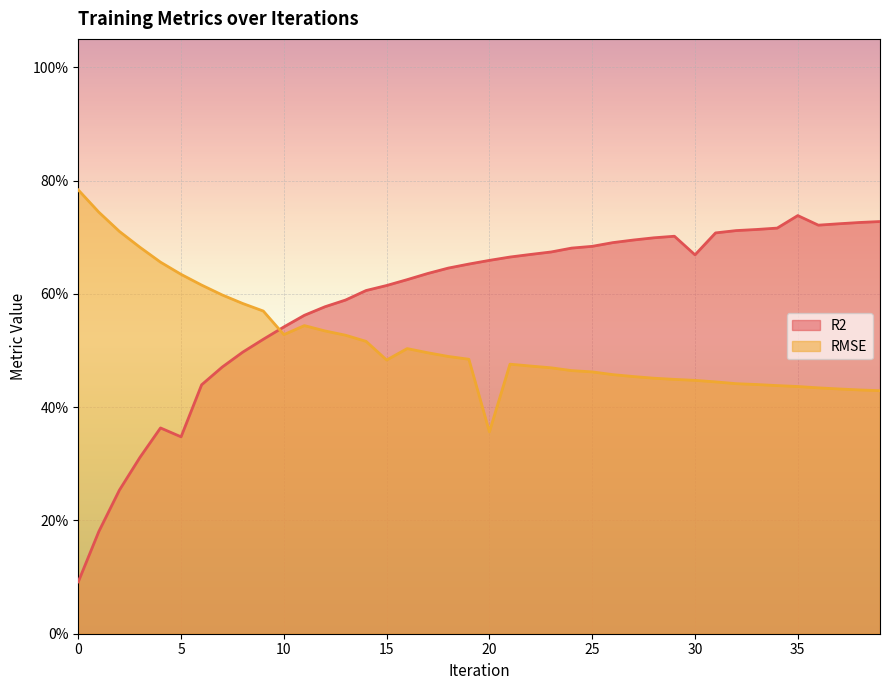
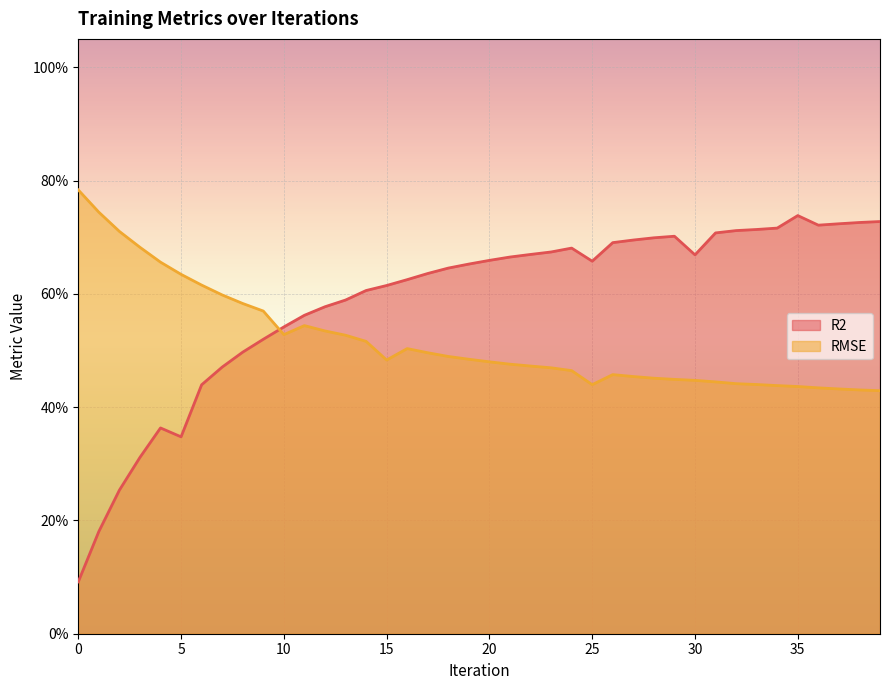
  {
    "R2": {
      "0": "9%",
      "5": "35%",
      "10": "54%",
      "15": "61%",
      "20": "66%",
-     "25": "68%",
+     "25": "66%",
      "30": "67%",
      "35": "74%"
    },
    "RMSE": {
      "0": "78%",
      "5": "63%",
      "10": "53%",
      "15": "48%",
-     "20": "36%",
-     "25": "46%",
+     "20": "48%",
+     "25": "44%",
      "30": "45%",
      "35": "44%"
    }
  }
